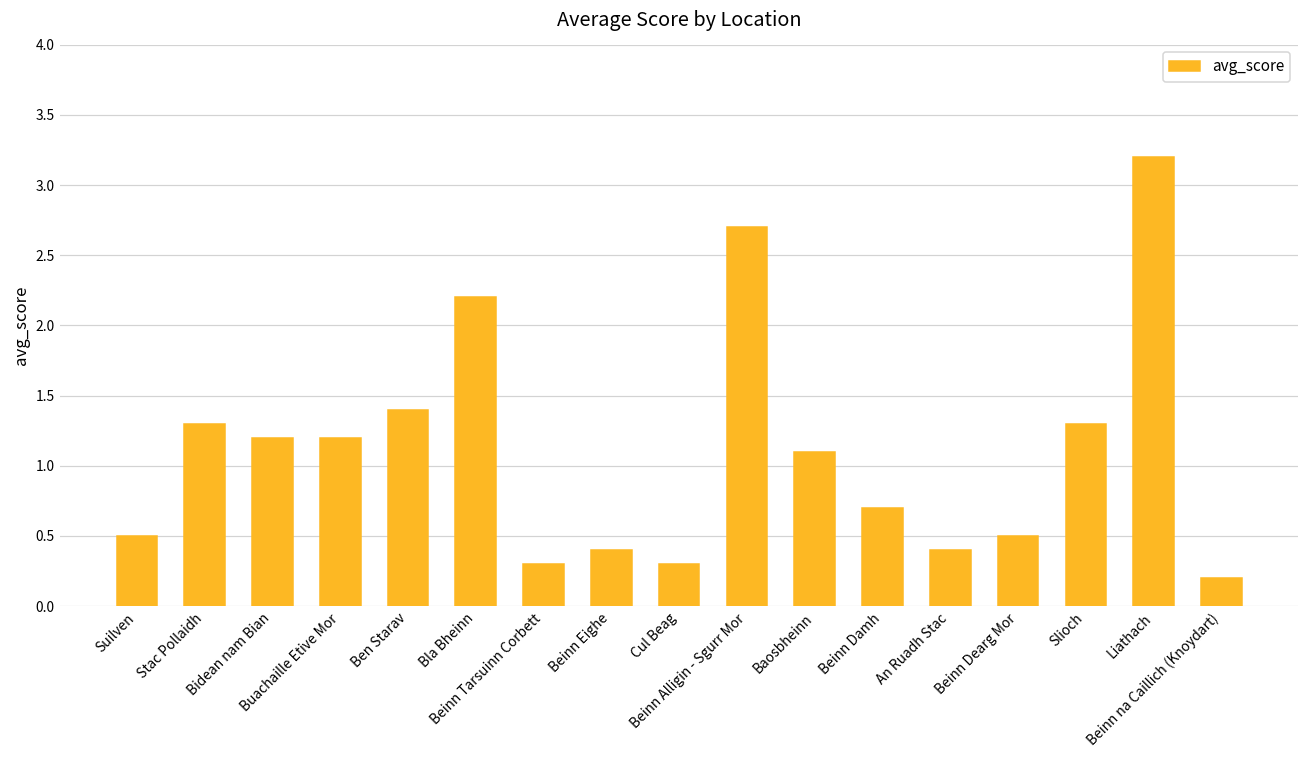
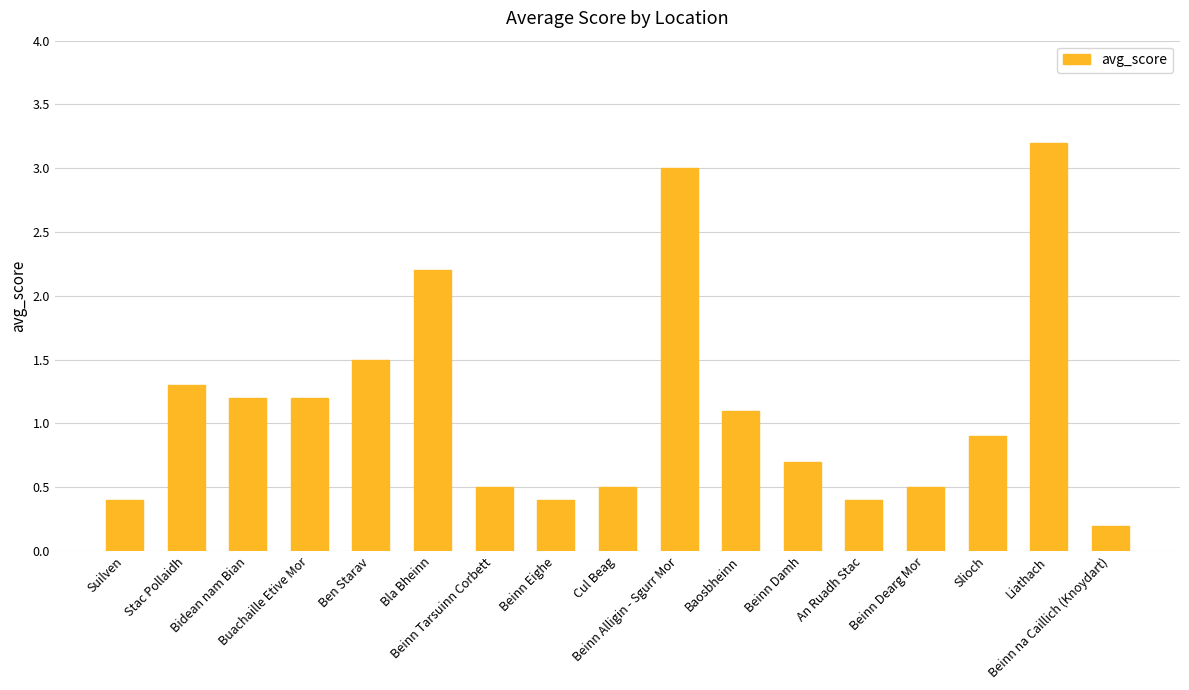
  {
-   "Suilven": 0.5,
+   "Suilven": 0.4,
    "Stac Pollaidh": 1.3,
    "Bidean nam Bian": 1.2,
    "Buachaille Etive Mor": 1.2,
-   "Ben Starav": 1.4,
+   "Ben Starav": 1.5,
    "Bla Bheinn": 2.2,
-   "Beinn Tarsuinn Corbett": 0.3,
+   "Beinn Tarsuinn Corbett": 0.5,
    "Beinn Eighe": 0.4,
-   "Cul Beag": 0.3,
-   "Beinn Alligin - Sgurr Mor": 2.7,
+   "Cul Beag": 0.5,
+   "Beinn Alligin - Sgurr Mor": 3.0,
    "Baosbheinn": 1.1,
    "Beinn Damh": 0.7,
    "An Ruadh Stac": 0.4,
    "Beinn Dearg Mor": 0.5,
-   "Slioch": 1.3,
+   "Slioch": 0.9,
    "Liathach": 3.2,
    "Beinn na Caillich (Knoydart)": 0.2
  }
